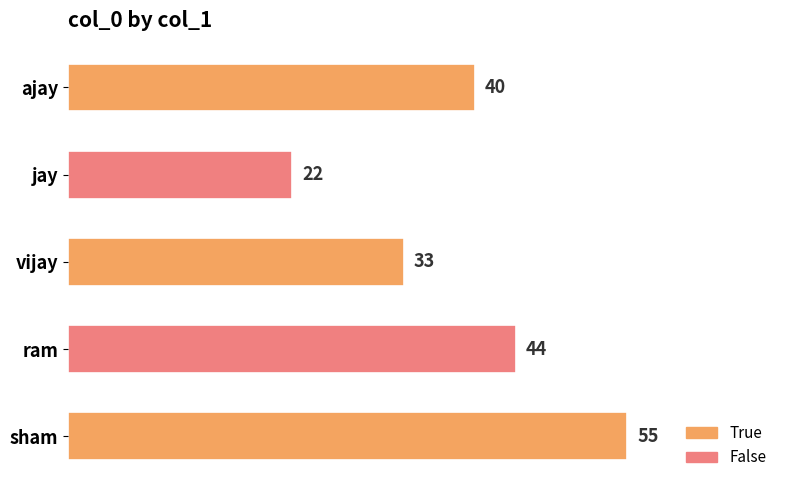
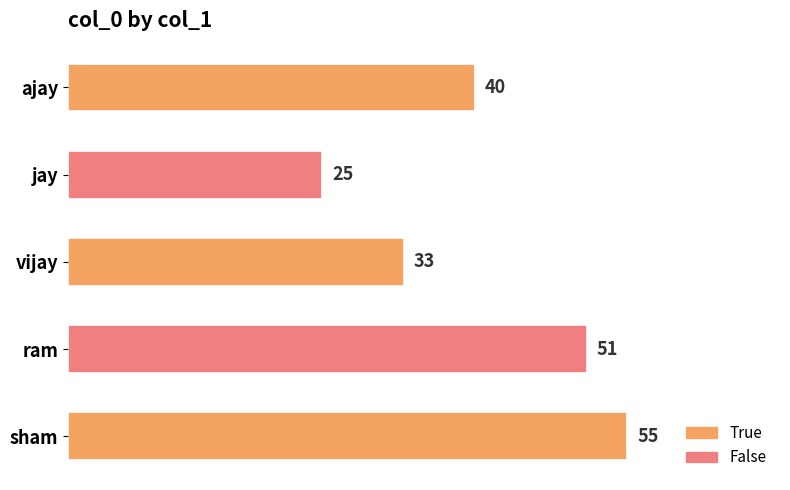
  {
    "ajay": 40,
-   "jay": 22,
+   "jay": 25,
    "vijay": 33,
-   "ram": 44,
+   "ram": 51,
    "sham": 55
  }
